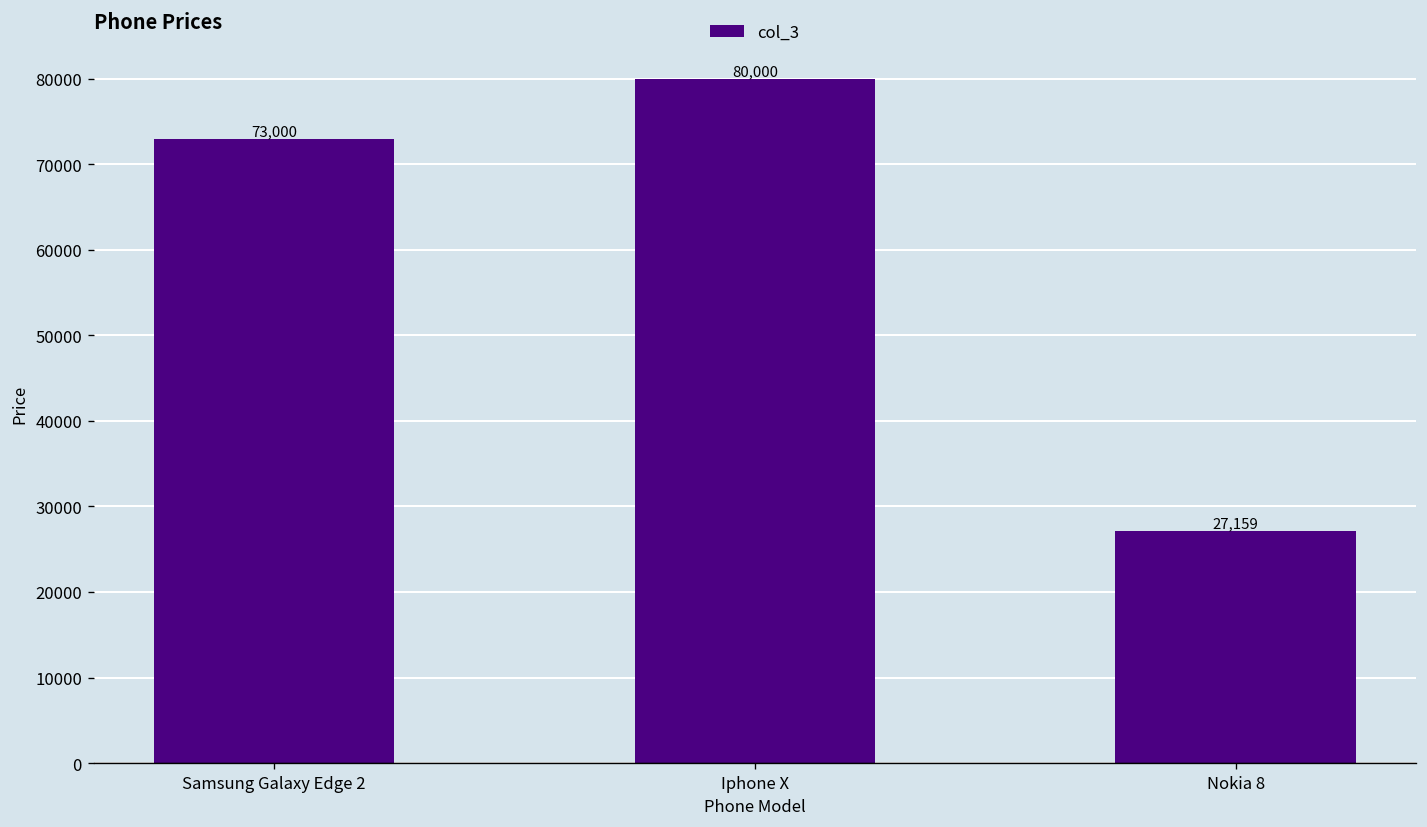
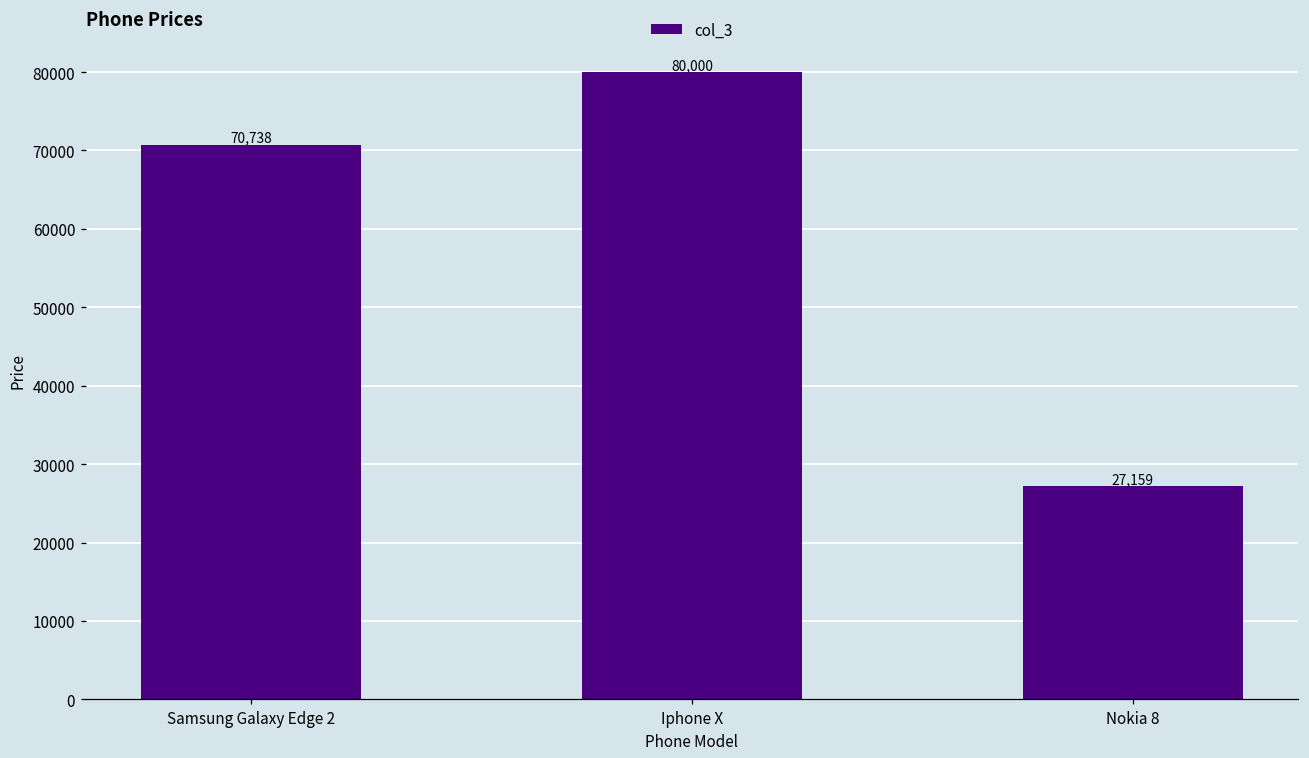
  {
-   "Samsung Galaxy Edge 2": "73,000",
+   "Samsung Galaxy Edge 2": "70,738",
    "Iphone X": "80,000",
    "Nokia 8": "27,159"
  }
